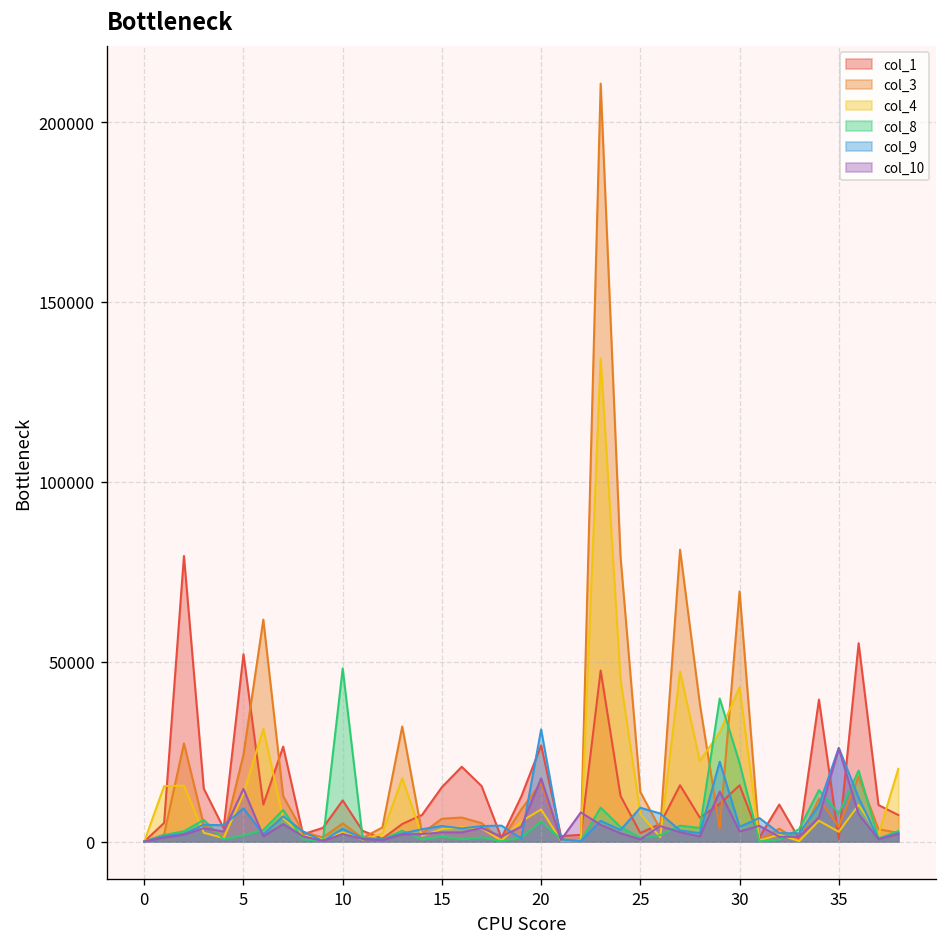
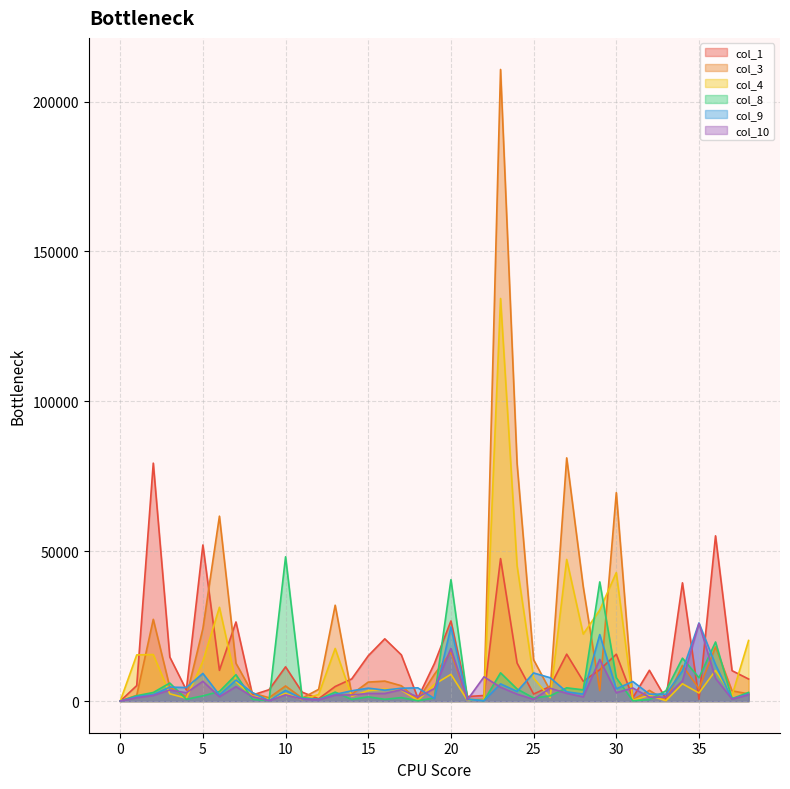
  {
    "col_8": {
      "5": 2000,
      "10": 48000,
      "15": 1000,
-     "20": 6000,
-     "30": 22000,
+     "20": 41000,
+     "30": 8000,
      "35": 8000
    },
    "col_9": {
      "5": 9000,
      "10": 4000,
-     "20": 31000,
+     "20": 25000,
      "25": 9000,
      "30": 4000
    },
    "col_10": {
-     "5": 15000,
+     "5": 7000,
      "15": 3000,
      "20": 18000,
      "30": 3000
    }
  }
